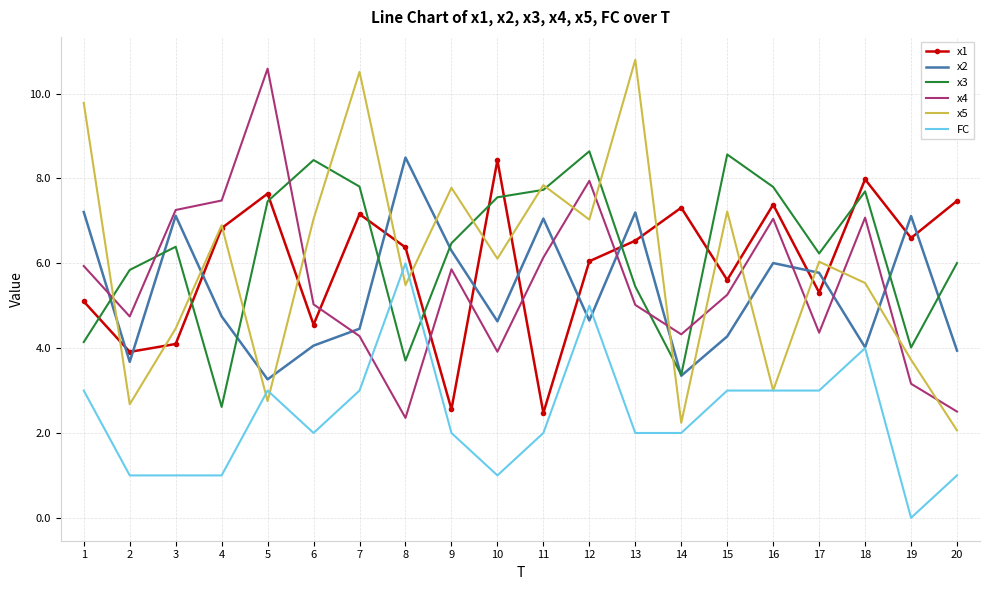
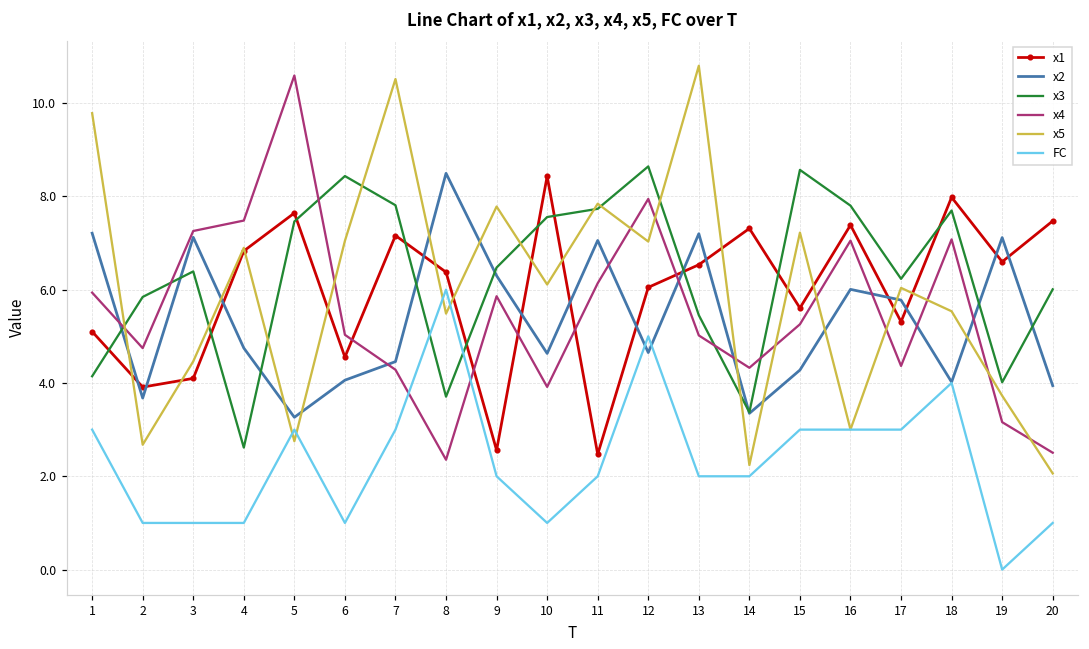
  {
    "x1": {
      "1": 5.1,
      "2": 3.9,
      "3": 4.1,
      "4": 6.8,
      "5": 7.6,
      "6": 4.6,
      "7": 7.2,
      "8": 6.4,
      "9": 2.6,
      "10": 8.4,
      "11": 2.5,
      "12": 6,
      "13": 6.5,
      "14": 7.3,
      "15": 5.6,
      "16": 7.4,
      "17": 5.3,
      "18": 8,
      "19": 6.6,
      "20": 7.5
    },
    "x2": {
      "1": 7.2,
      "2": 3.7,
      "3": 7.1,
      "4": 4.7,
      "5": 3.3,
      "6": 4.1,
      "7": 4.5,
      "8": 8.5,
      "9": 6.3,
      "10": 4.6,
      "11": 7,
      "12": 4.7,
      "13": 7.2,
      "15": 4.3,
      "16": 6,
      "17": 5.8,
      "19": 7.1,
      "20": 4
    },
    "x3": {
      "1": 4.1,
      "2": 5.8,
      "3": 6.4,
      "4": 2.6,
      "5": 7.5,
      "6": 8.4,
      "7": 7.8,
      "8": 3.7,
      "9": 6.5,
      "10": 7.6,
      "11": 7.7,
      "12": 8.6,
      "13": 5.5,
      "15": 8.6,
      "16": 7.8,
      "17": 6.2,
      "18": 7.7,
      "19": 4,
      "20": 6
    },
    "x4": {
      "1": 5.9,
      "2": 4.7,
      "3": 7.3,
      "4": 7.5,
      "5": 10.6,
      "6": 5,
      "7": 4.3,
      "8": 2.4,
      "9": 5.9,
      "10": 3.9,
      "11": 6.1,
      "12": 8,
      "13": 5,
      "14": 4.3,
      "15": 5.3,
      "16": 7,
      "17": 4.4,
      "18": 7.1,
      "19": 3.2,
      "20": 2.5
    },
    "x5": {
      "1": 9.8,
      "2": 2.7,
      "3": 4.5,
      "4": 6.9,
      "5": 2.8,
      "6": 7,
      "7": 10.5,
      "8": 5.5,
      "9": 7.8,
      "10": 6.1,
      "11": 7.8,
      "12": 7,
      "13": 10.8,
      "14": 2.2,
      "15": 7.2,
      "17": 6,
      "18": 5.5,
      "19": 3.7,
      "20": 2.1
    },
    "FC": {
      "1": 3,
      "2": 1,
      "3": 1,
      "4": 1,
      "5": 3,
-     "6": 2,
+     "6": 1,
      "7": 3,
      "8": 6,
      "9": 2,
      "10": 1,
      "11": 2,
      "12": 5,
      "13": 2,
      "14": 2,
      "15": 3,
      "17": 3,
      "19": 0,
      "20": 1
    }
  }
